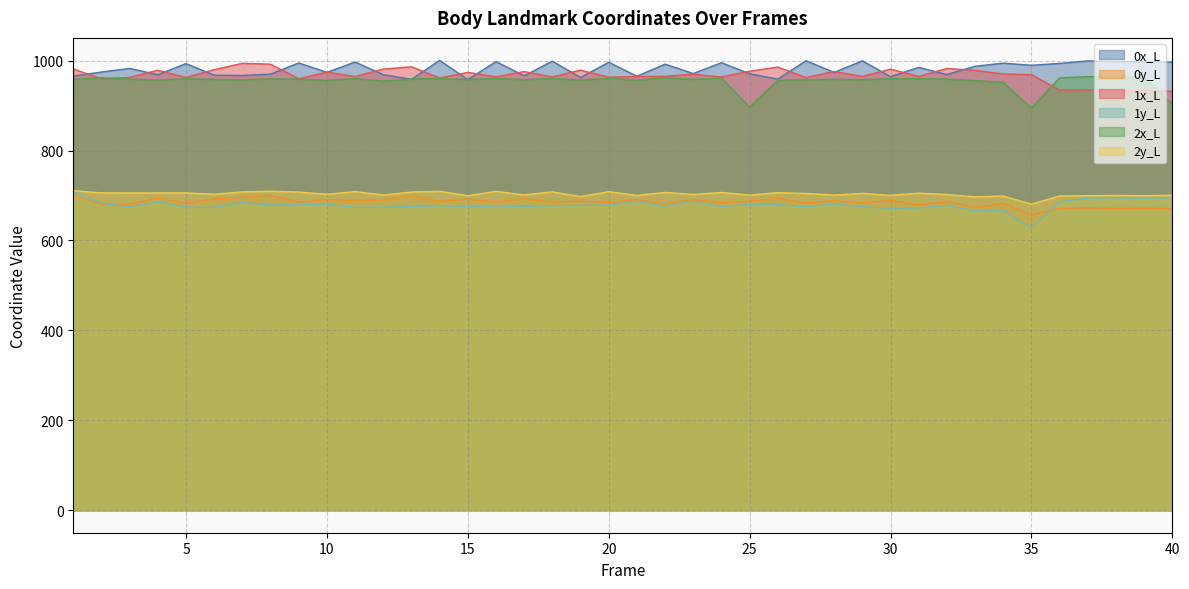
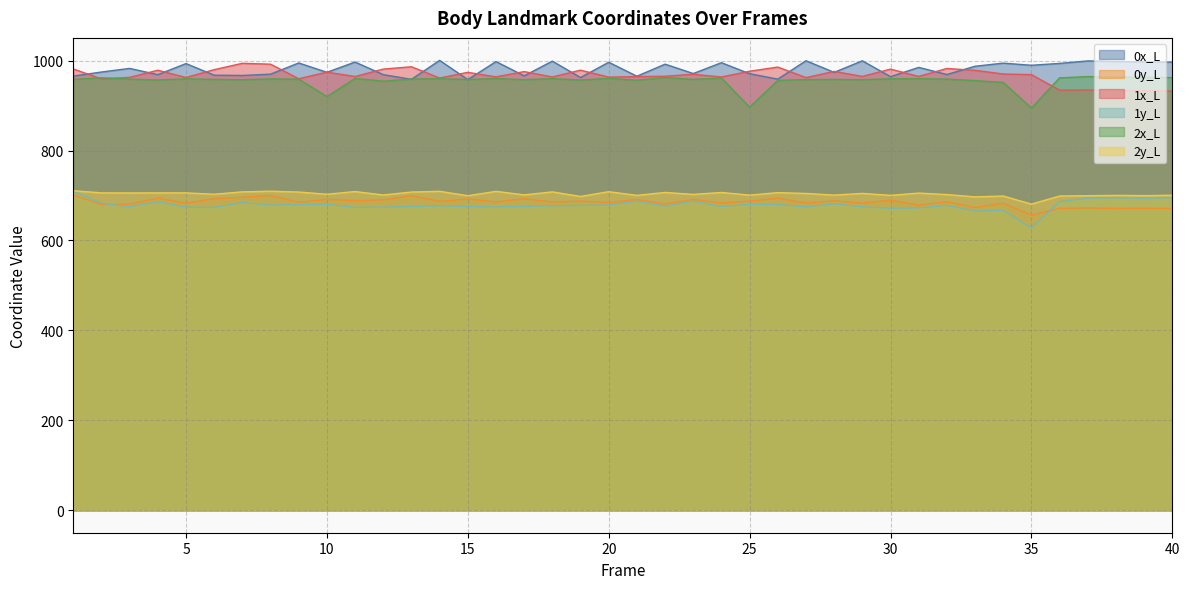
  {
    "2x_L": {
-     "10": 960,
+     "10": 920,
      "25": 900,
      "35": 890,
-     "40": 900
+     "40": 960
    }
  }
